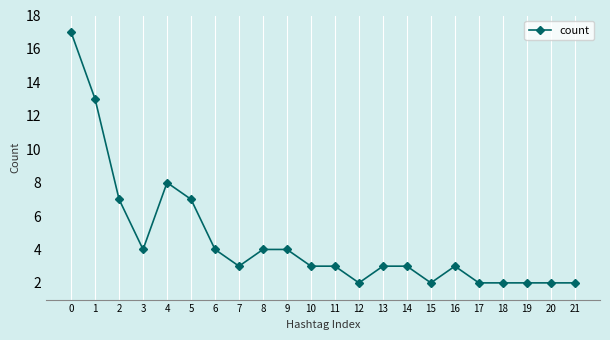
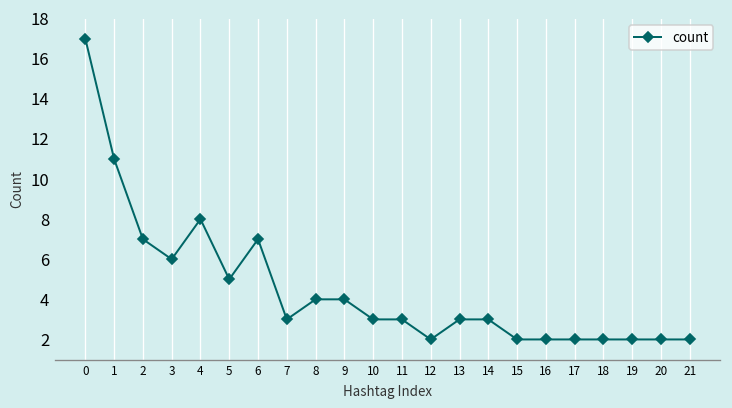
  {
    "0": 17,
-   "1": 13,
+   "1": 11,
    "2": 7,
-   "3": 4,
+   "3": 6,
    "4": 8,
-   "5": 7,
-   "6": 4,
+   "5": 5,
+   "6": 7,
    "7": 3,
    "8": 4,
    "9": 4,
    "10": 3,
    "11": 3,
    "12": 2,
    "13": 3,
    "14": 3,
    "15": 2,
-   "16": 3,
+   "16": 2,
    "17": 2,
    "18": 2,
    "19": 2,
    "20": 2,
    "21": 2
  }
